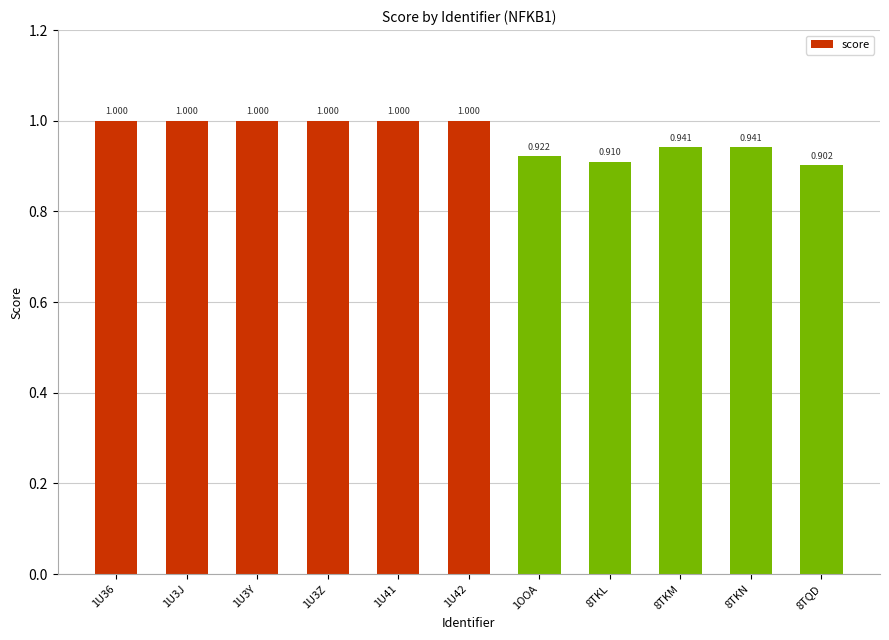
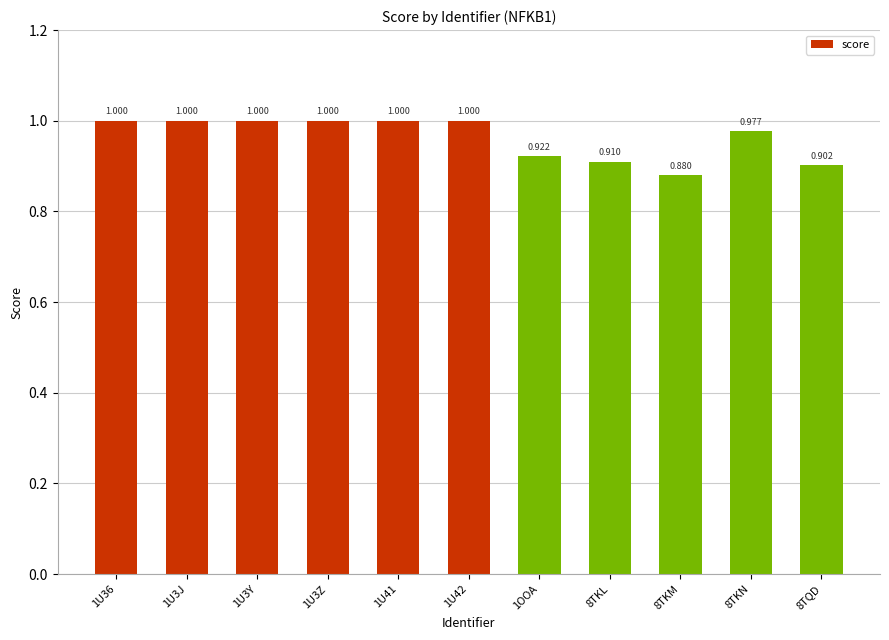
  {
    "1U36": 1.000,
    "1U3J": 1.000,
    "1U3Y": 1.000,
    "1U3Z": 1.000,
    "1U41": 1.000,
    "1U42": 1.000,
    "1OOA": 0.922,
    "8TKL": 0.910,
-   "8TKM": 0.941,
-   "8TKN": 0.941,
+   "8TKM": 0.880,
+   "8TKN": 0.977,
    "8TQD": 0.902
  }
